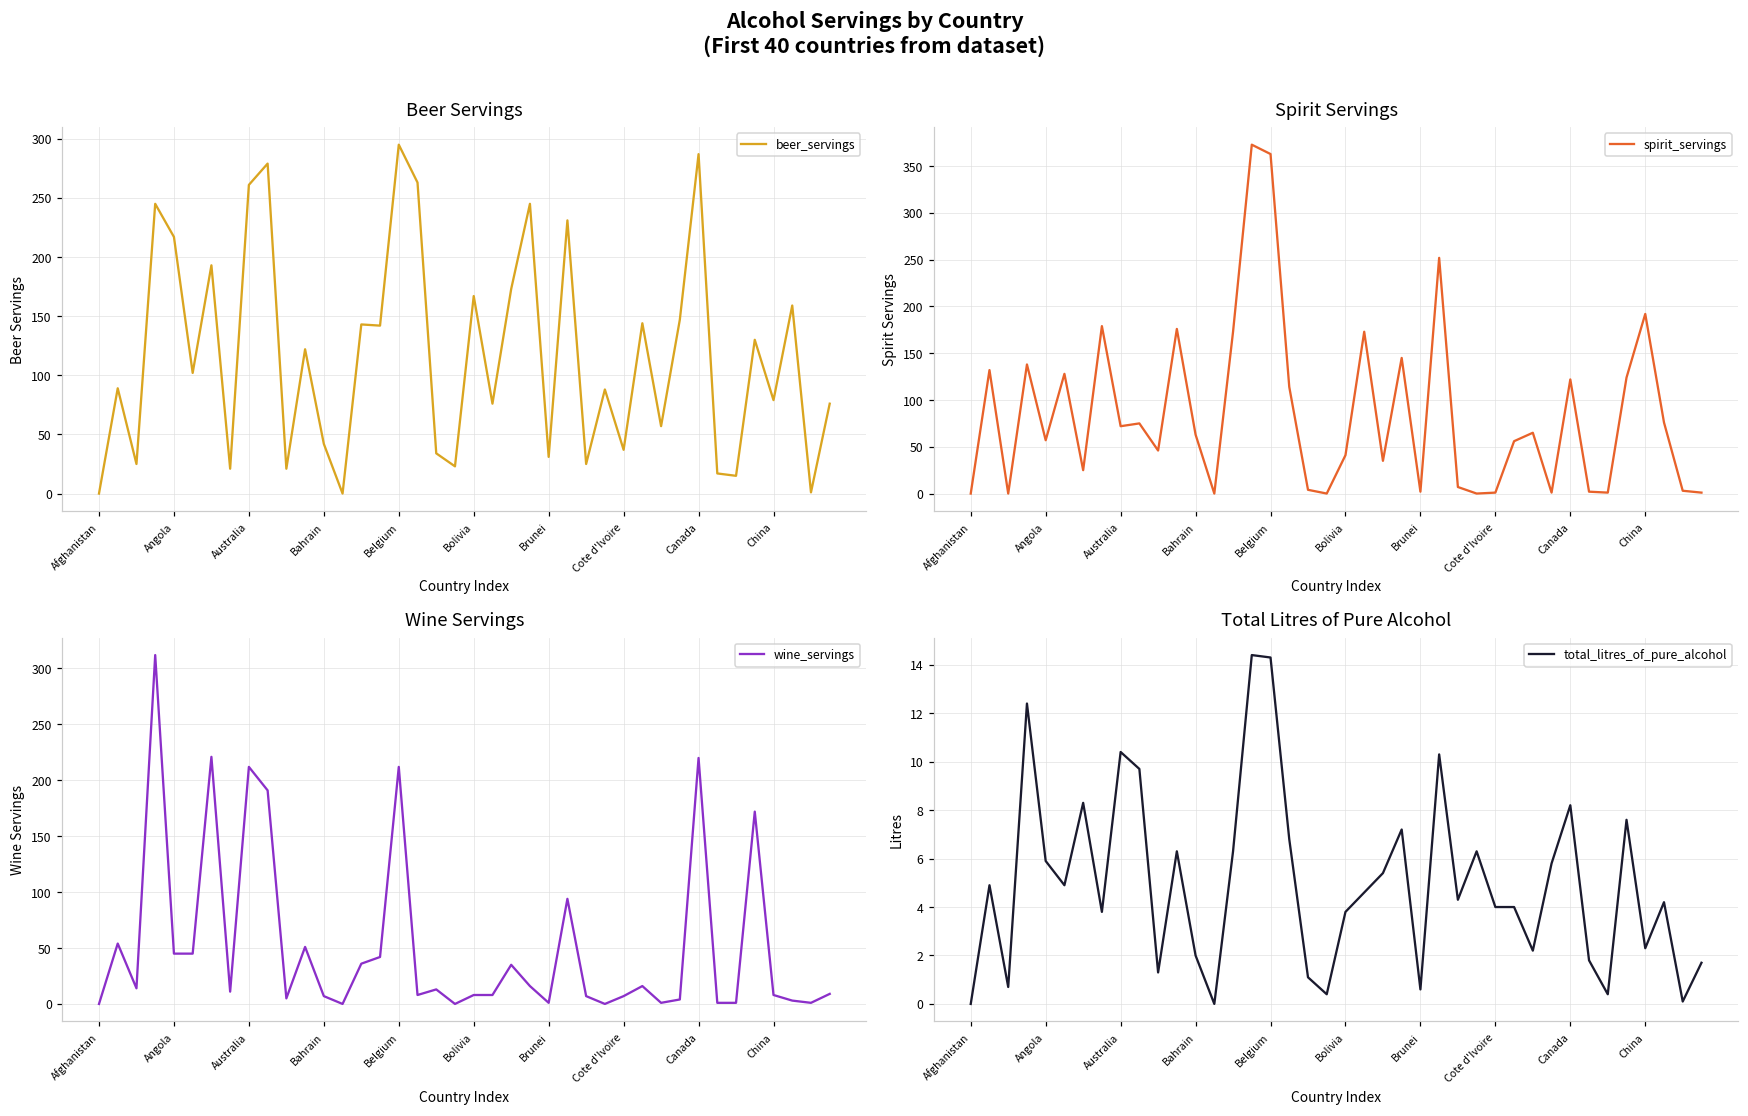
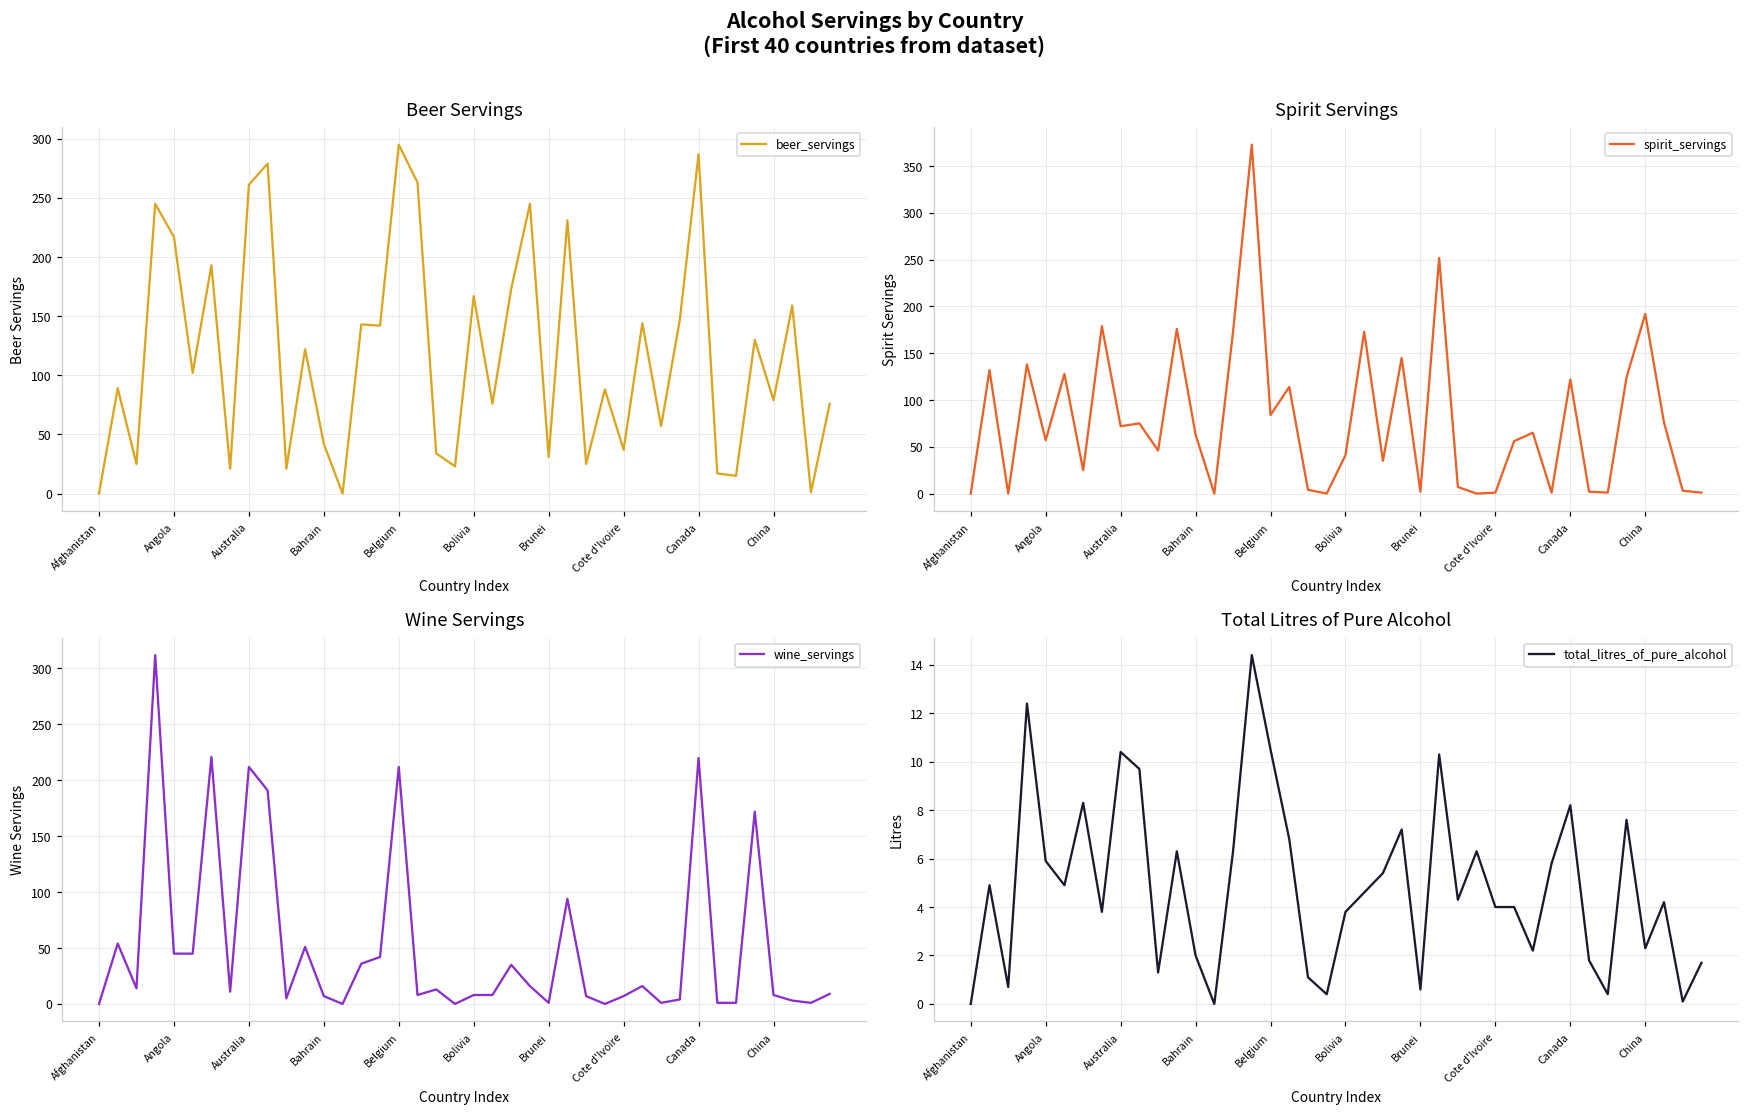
  {
    "Beer Servings": {
      "Afghanistan": 0,
      "Angola": 217,
      "Australia": 261,
      "Bahrain": 42,
      "Belgium": 295,
      "Bolivia": 167,
      "Brunei": 31,
      "Cote d'Ivoire": 37,
      "Canada": 287,
      "China": 79
    },
    "Spirit Servings": {
      "Afghanistan": 0,
      "Angola": 60,
      "Australia": 70,
      "Bahrain": 60,
-     "Belgium": 360,
+     "Belgium": 80,
      "Bolivia": 40,
      "Brunei": 0,
      "Cote d'Ivoire": 0,
      "Canada": 120,
      "China": 190
    },
    "Wine Servings": {
      "Afghanistan": 0,
      "Angola": 45,
      "Australia": 212,
      "Bahrain": 7,
      "Belgium": 212,
      "Bolivia": 8,
      "Brunei": 1,
      "Cote d'Ivoire": 7,
      "Canada": 220,
      "China": 8
    },
    "Total Litres of Pure Alcohol": {
      "Afghanistan": 0.0,
      "Angola": 5.9,
      "Australia": 10.4,
      "Bahrain": 2.0,
-     "Belgium": 14.3,
+     "Belgium": 10.5,
      "Bolivia": 3.8,
      "Brunei": 0.6,
      "Cote d'Ivoire": 4.0,
      "Canada": 8.2,
      "China": 2.3
    }
  }
